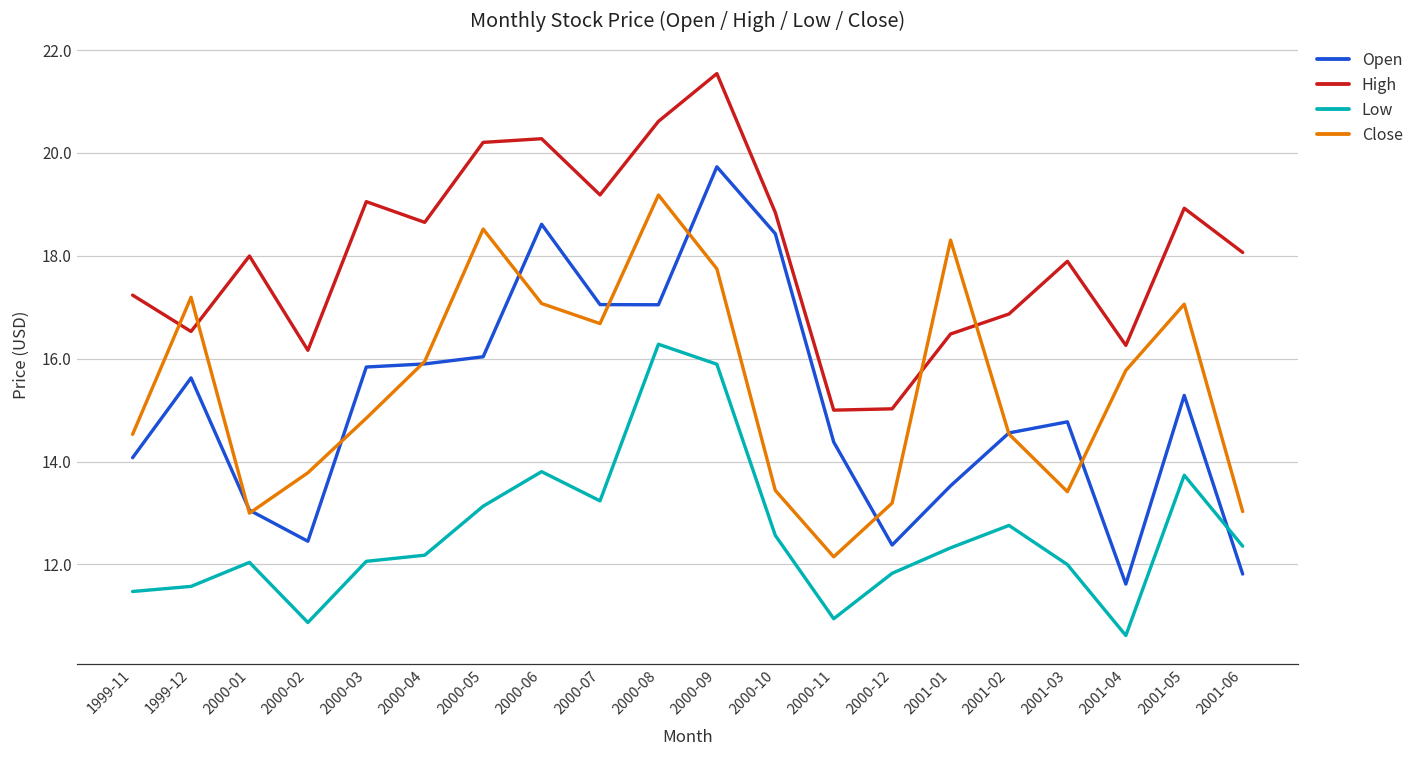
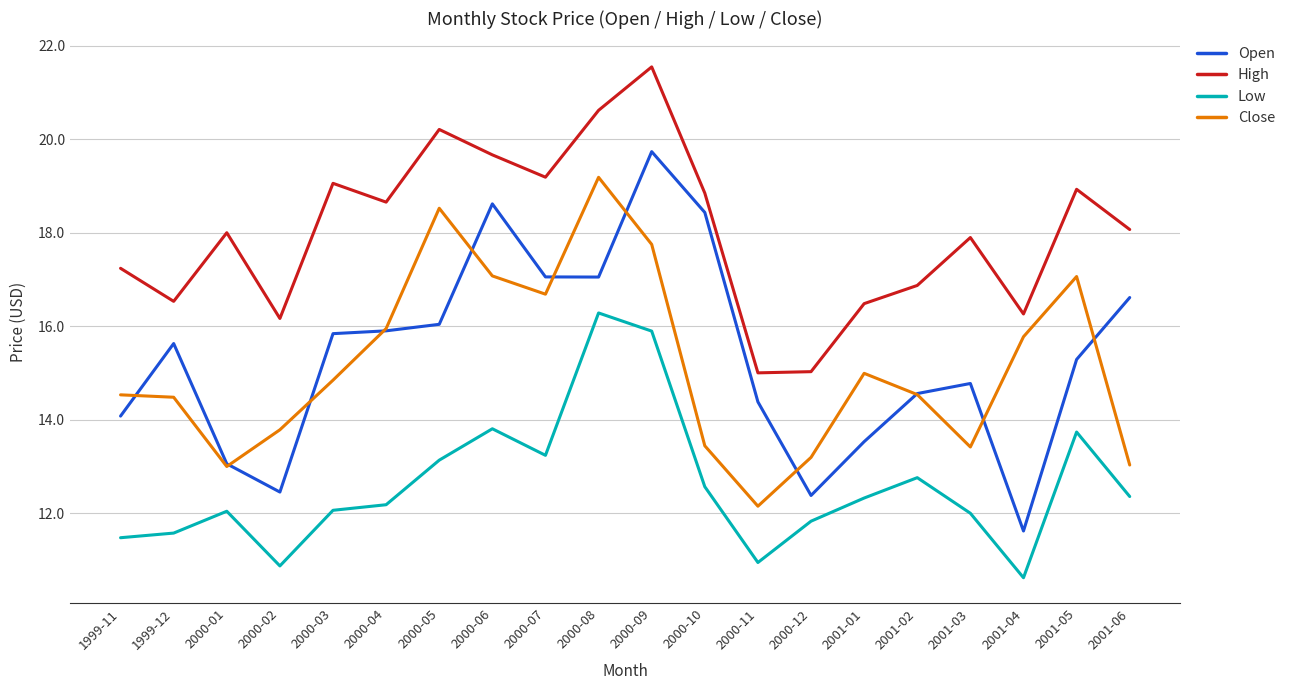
  {
    "Open": {
      "1999-11": 14.1,
      "1999-12": 15.6,
      "2000-01": 13.1,
      "2000-02": 12.4,
      "2000-03": 15.8,
      "2000-05": 16.0,
      "2000-06": 18.6,
      "2000-07": 17.1,
      "2000-08": 17.0,
      "2000-09": 19.7,
      "2000-10": 18.4,
      "2000-11": 14.4,
      "2000-12": 12.4,
      "2001-01": 13.5,
      "2001-03": 14.8,
      "2001-04": 11.6,
      "2001-05": 15.3,
-     "2001-06": 11.8
+     "2001-06": 16.6
    },
    "High": {
      "1999-11": 17.2,
      "1999-12": 16.5,
      "2000-01": 18.0,
      "2000-02": 16.2,
      "2000-03": 19.1,
      "2000-04": 18.7,
      "2000-05": 20.2,
-     "2000-06": 20.3,
+     "2000-06": 19.7,
      "2000-07": 19.2,
      "2000-08": 20.6,
      "2000-09": 21.5,
      "2000-10": 18.8,
      "2000-11": 15.0,
      "2000-12": 15.0,
      "2001-01": 16.5,
      "2001-02": 16.9,
      "2001-03": 17.9,
      "2001-04": 16.3,
      "2001-05": 18.9,
      "2001-06": 18.1
    },
    "Low": {
      "1999-11": 11.5,
      "1999-12": 11.6,
      "2000-01": 12.0,
      "2000-02": 10.9,
      "2000-03": 12.1,
      "2000-04": 12.2,
      "2000-05": 13.1,
      "2000-06": 13.8,
      "2000-07": 13.2,
      "2000-08": 16.3,
      "2000-09": 15.9,
      "2000-10": 12.6,
      "2000-11": 10.9,
      "2000-12": 11.8,
      "2001-01": 12.3,
      "2001-02": 12.8,
      "2001-03": 12.0,
      "2001-04": 10.6,
      "2001-05": 13.7,
      "2001-06": 12.4
    },
    "Close": {
      "1999-11": 14.5,
-     "1999-12": 17.2,
+     "1999-12": 14.5,
      "2000-01": 13.0,
      "2000-02": 13.8,
      "2000-03": 14.8,
      "2000-05": 18.5,
      "2000-06": 17.1,
      "2000-07": 16.7,
      "2000-08": 19.2,
      "2000-09": 17.7,
      "2000-10": 13.4,
      "2000-11": 12.1,
      "2000-12": 13.2,
-     "2001-01": 18.3,
+     "2001-01": 15.0,
      "2001-03": 13.4,
      "2001-04": 15.8,
      "2001-05": 17.1,
      "2001-06": 13.0
    }
  }
